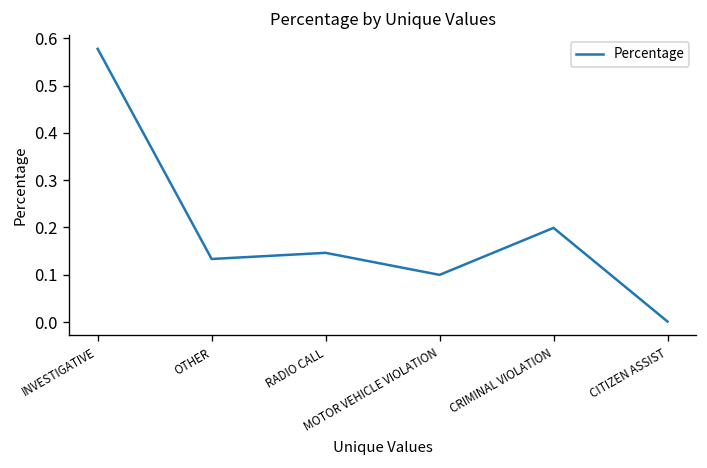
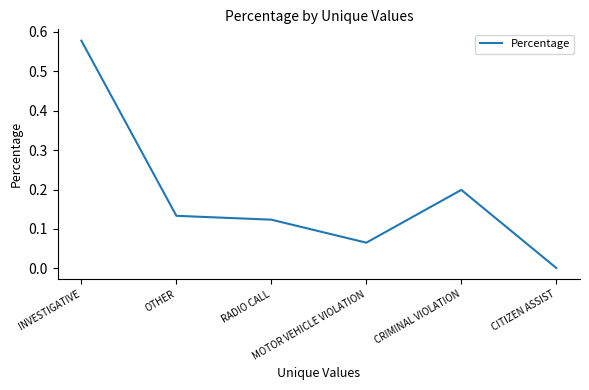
  {
    "INVESTIGATIVE": 0.58,
    "OTHER": 0.13,
-   "RADIO CALL": 0.15,
-   "MOTOR VEHICLE VIOLATION": 0.10,
+   "RADIO CALL": 0.12,
+   "MOTOR VEHICLE VIOLATION": 0.07,
    "CRIMINAL VIOLATION": 0.20,
    "CITIZEN ASSIST": 0.00
  }
